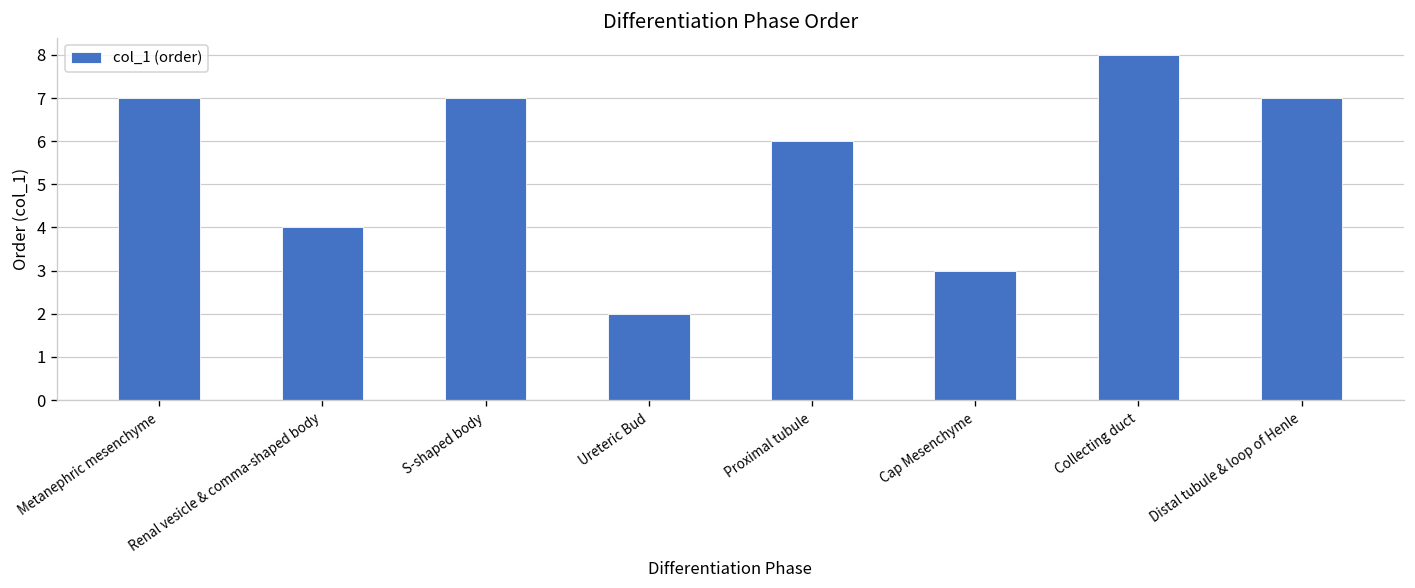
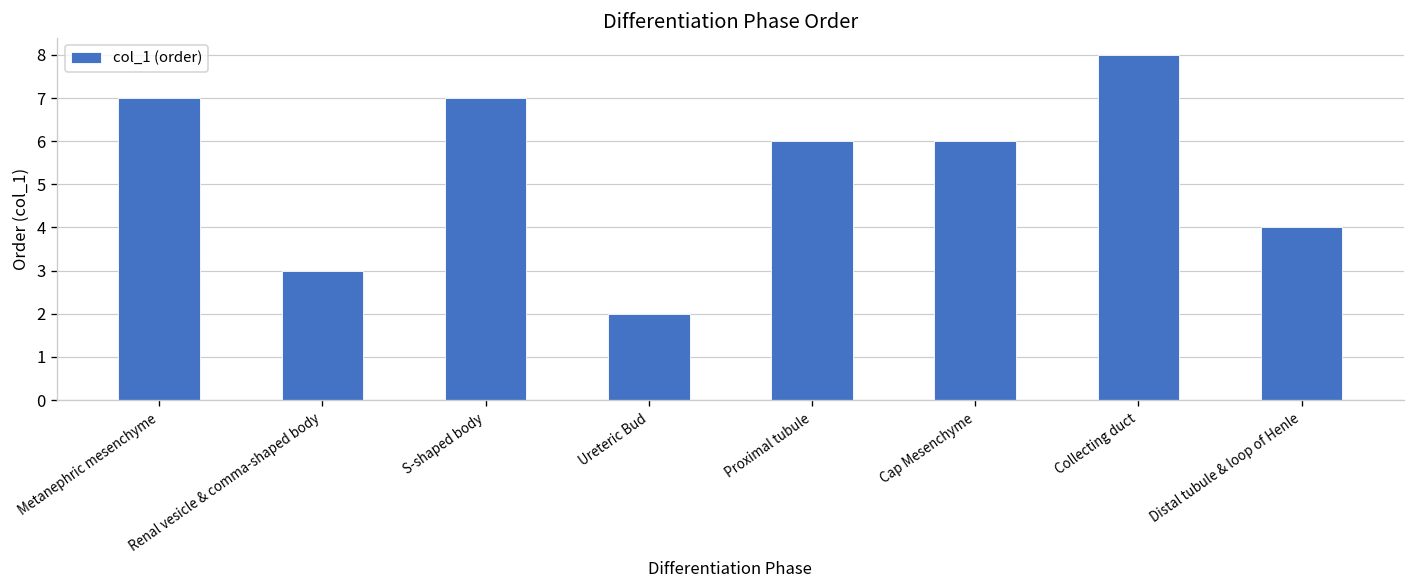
  {
    "Metanephric mesenchyme": 7,
-   "Renal vesicle & comma-shaped body": 4,
+   "Renal vesicle & comma-shaped body": 3,
    "S-shaped body": 7,
    "Ureteric Bud": 2,
    "Proximal tubule": 6,
-   "Cap Mesenchyme": 3,
+   "Cap Mesenchyme": 6,
    "Collecting duct": 8,
-   "Distal tubule & loop of Henle": 7
+   "Distal tubule & loop of Henle": 4
  }
